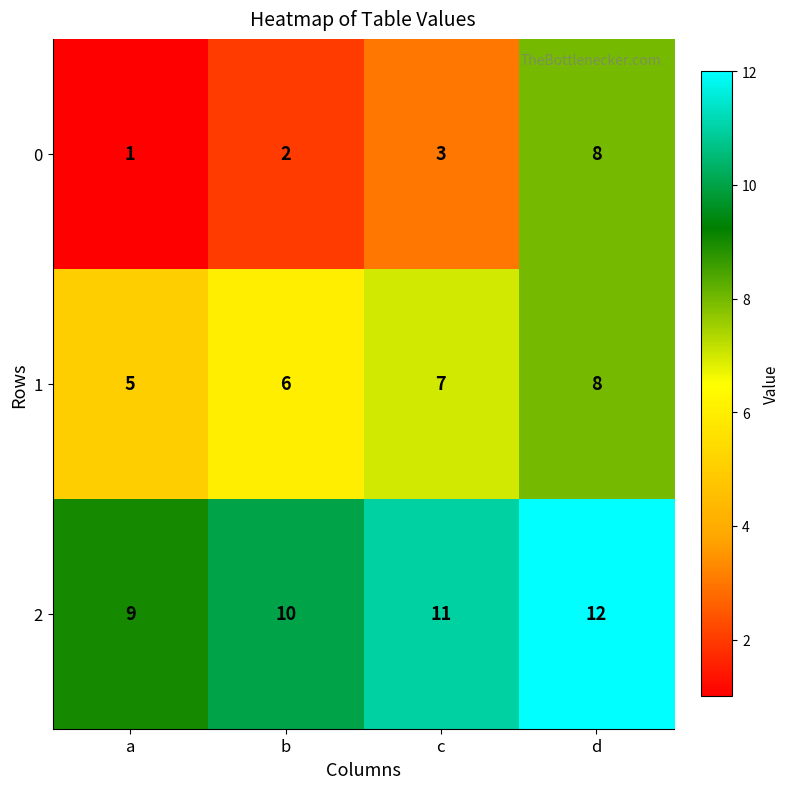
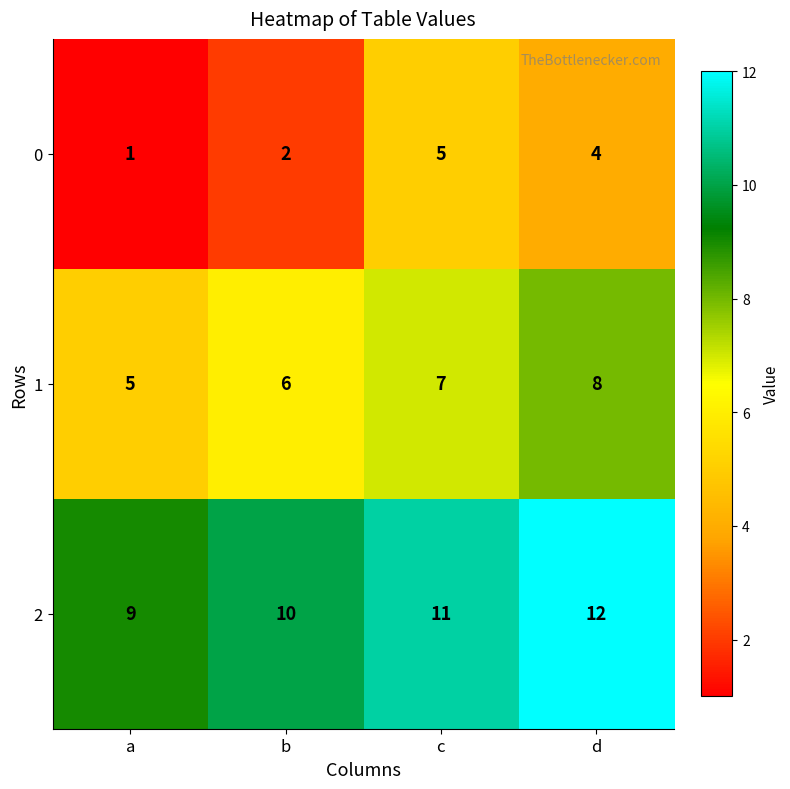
  {
    "0": {
      "a": 1,
      "b": 2,
-     "c": 3,
-     "d": 8
+     "c": 5,
+     "d": 4
    },
    "1": {
      "a": 5,
      "b": 6,
      "c": 7,
      "d": 8
    },
    "2": {
      "a": 9,
      "b": 10,
      "c": 11,
      "d": 12
    }
  }
